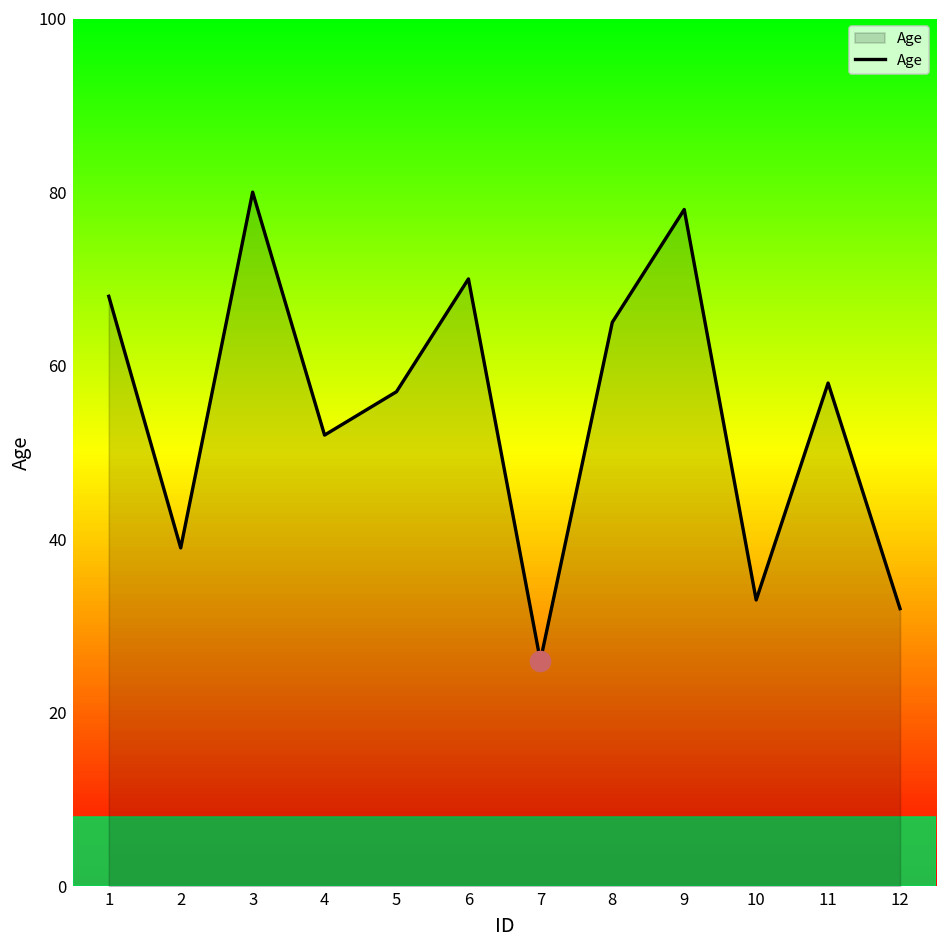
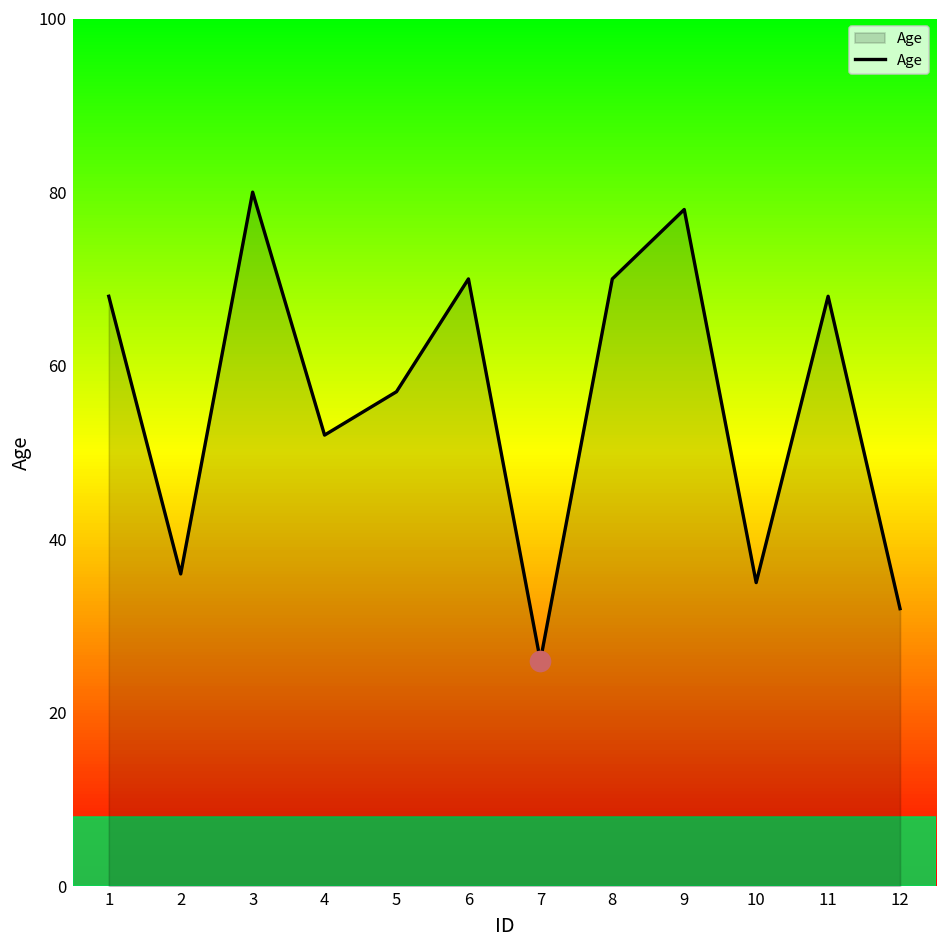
  {
    "Age": {
      "1": 68,
-     "2": 39,
+     "2": 36,
      "3": 80,
      "4": 52,
      "5": 57,
      "6": 70,
-     "8": 65,
+     "8": 70,
      "9": 78,
-     "10": 33,
-     "11": 58,
+     "10": 35,
+     "11": 68,
      "12": 32
    }
  }
